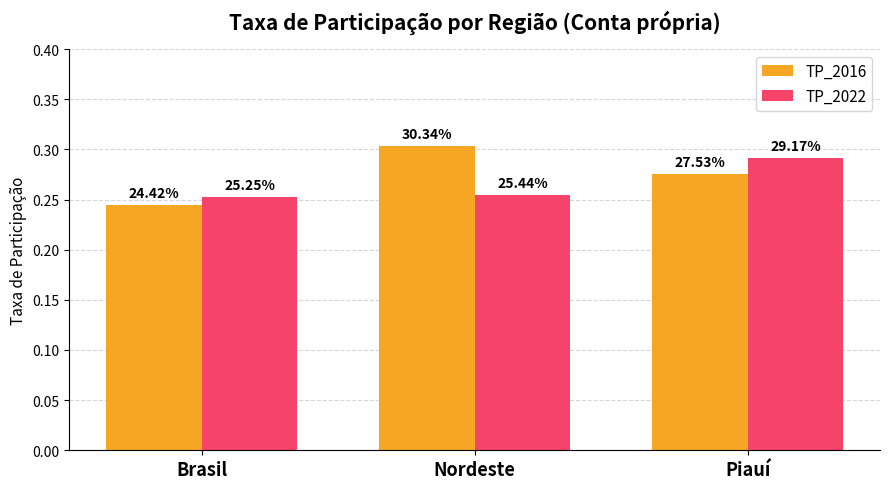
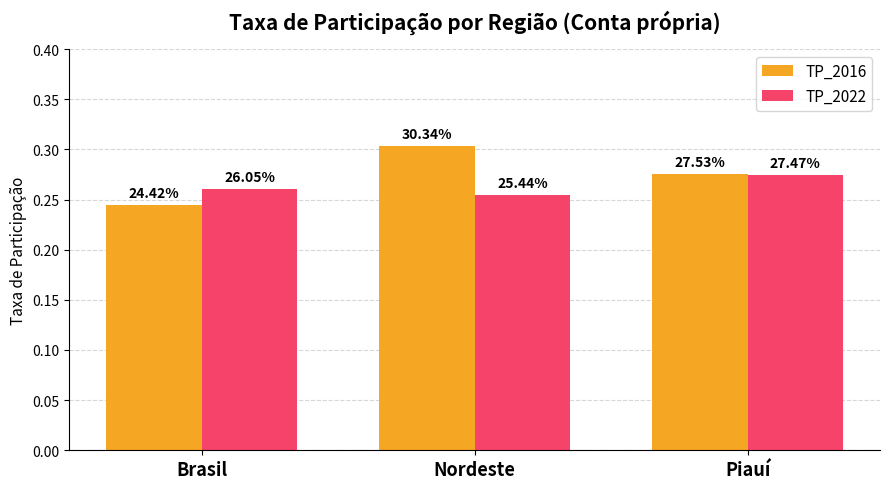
  {
    "TP_2016": {
      "Brasil": "24.42%",
      "Nordeste": "30.34%",
      "Piauí": "27.53%"
    },
    "TP_2022": {
-     "Brasil": "25.25%",
+     "Brasil": "26.05%",
      "Nordeste": "25.44%",
-     "Piauí": "29.17%"
+     "Piauí": "27.47%"
    }
  }
